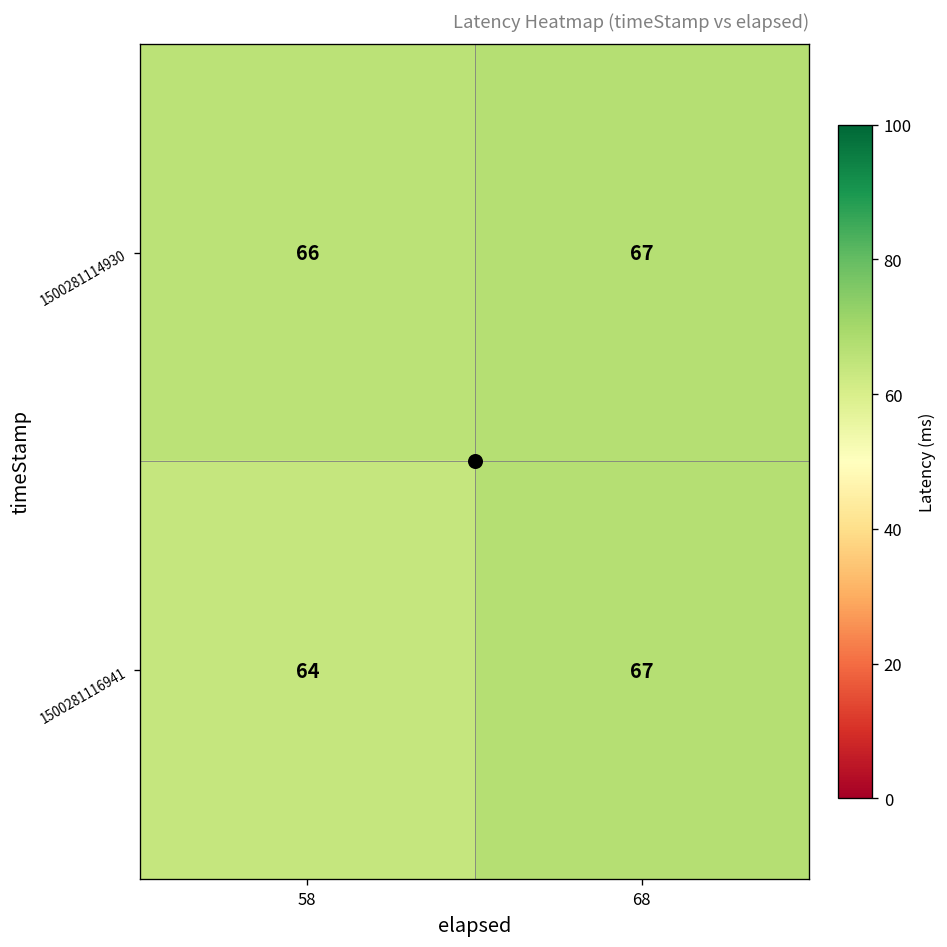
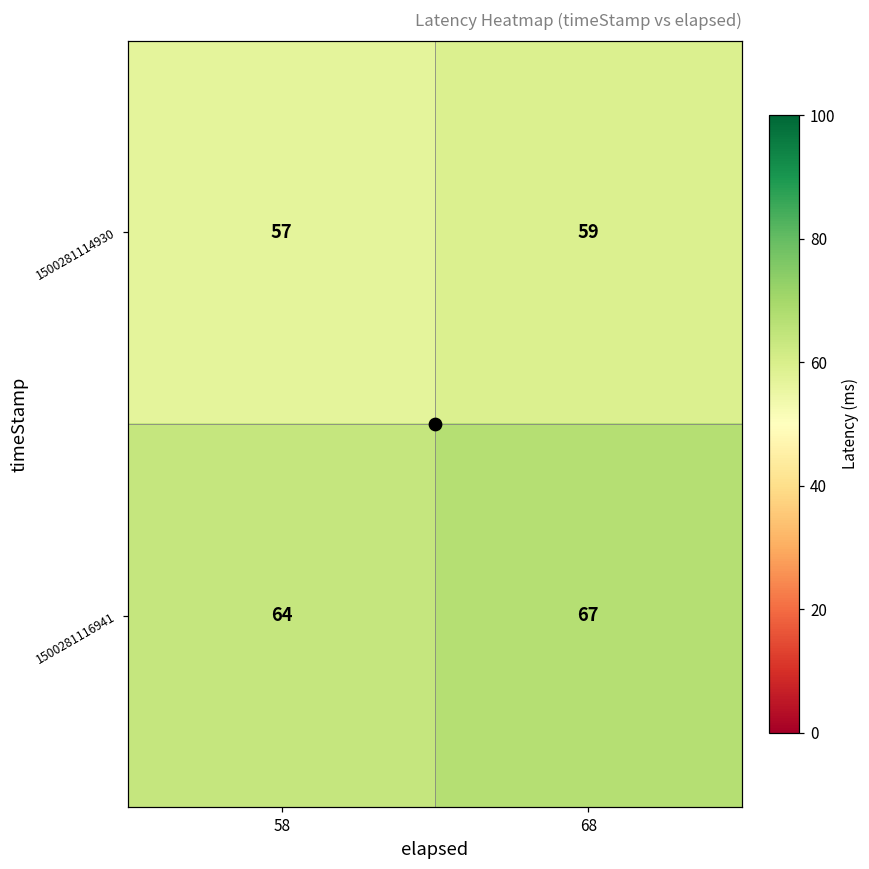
  {
    "1500281114930": {
-     "58": 66,
-     "68": 67
+     "58": 57,
+     "68": 59
    },
    "1500281116941": {
      "58": 64,
      "68": 67
    }
  }
